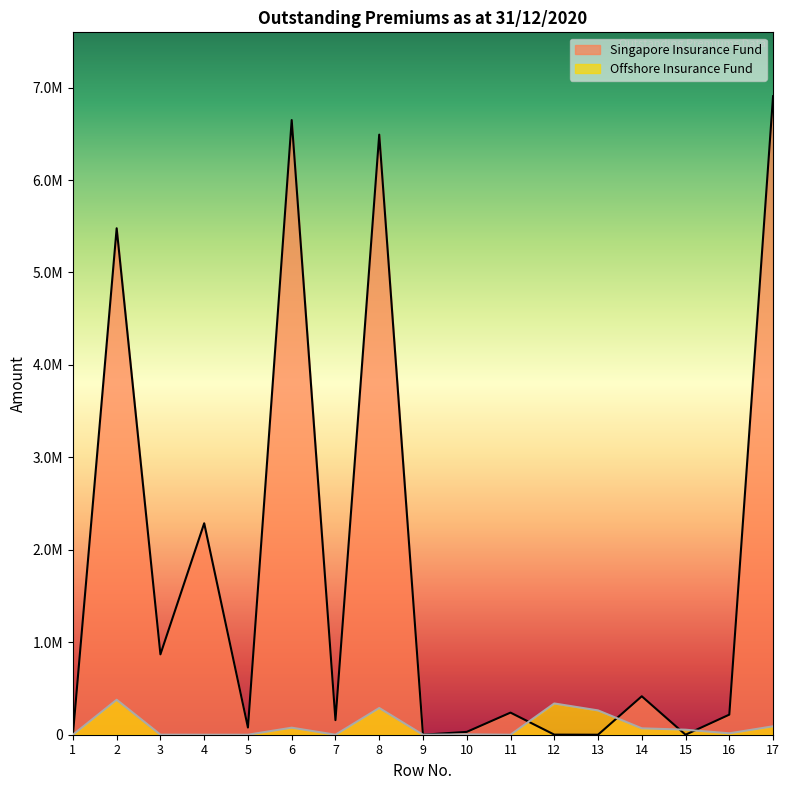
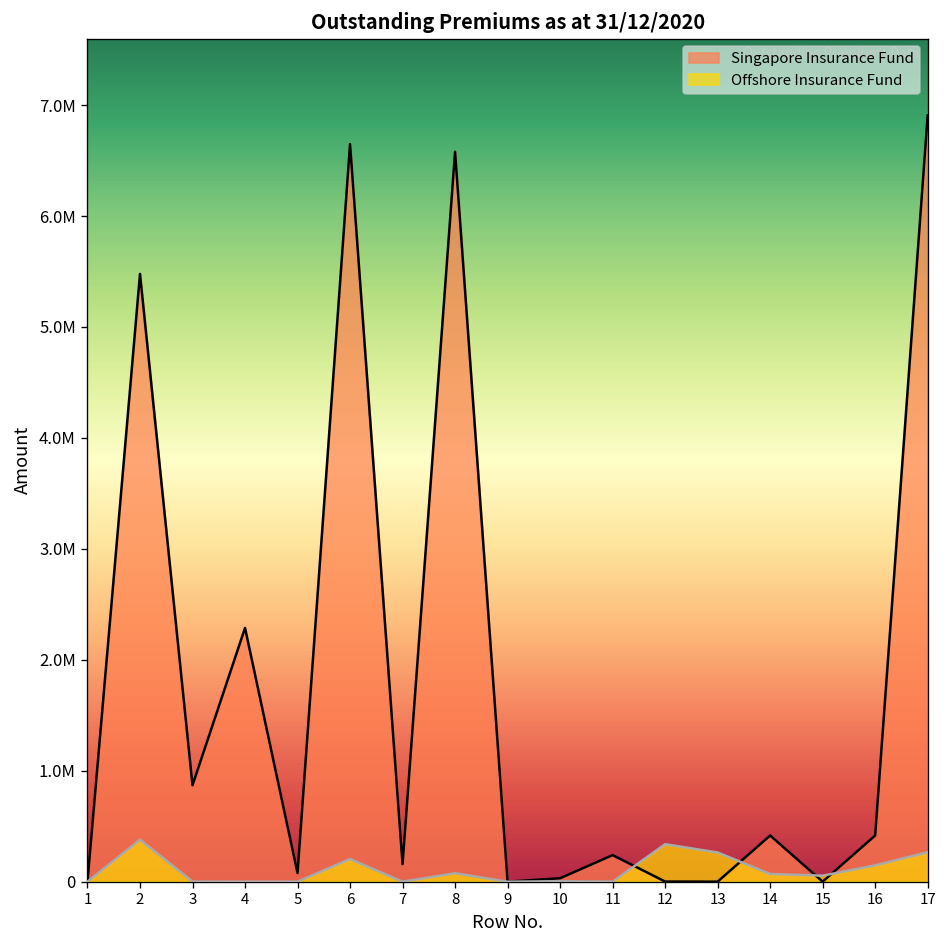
  {
    "Singapore Insurance Fund": {
      "2": 5500000,
      "3": 900000,
      "4": 2300000,
      "5": 100000,
      "6": 6600000,
      "7": 200000,
-     "8": 6500000,
+     "8": 6600000,
      "11": 200000,
      "12": 0,
      "13": 0,
      "14": 400000,
      "15": 0,
-     "16": 200000,
+     "16": 400000,
      "17": 6900000
    },
    "Offshore Insurance Fund": {
      "2": 400000,
      "3": 0,
      "4": 0,
      "5": 0,
-     "6": 100000,
+     "6": 200000,
      "7": 0,
-     "8": 300000,
+     "8": 100000,
      "11": 0,
      "12": 300000,
      "13": 300000,
      "14": 100000,
      "15": 100000,
-     "16": 0,
-     "17": 100000
+     "16": 100000,
+     "17": 300000
    }
  }
